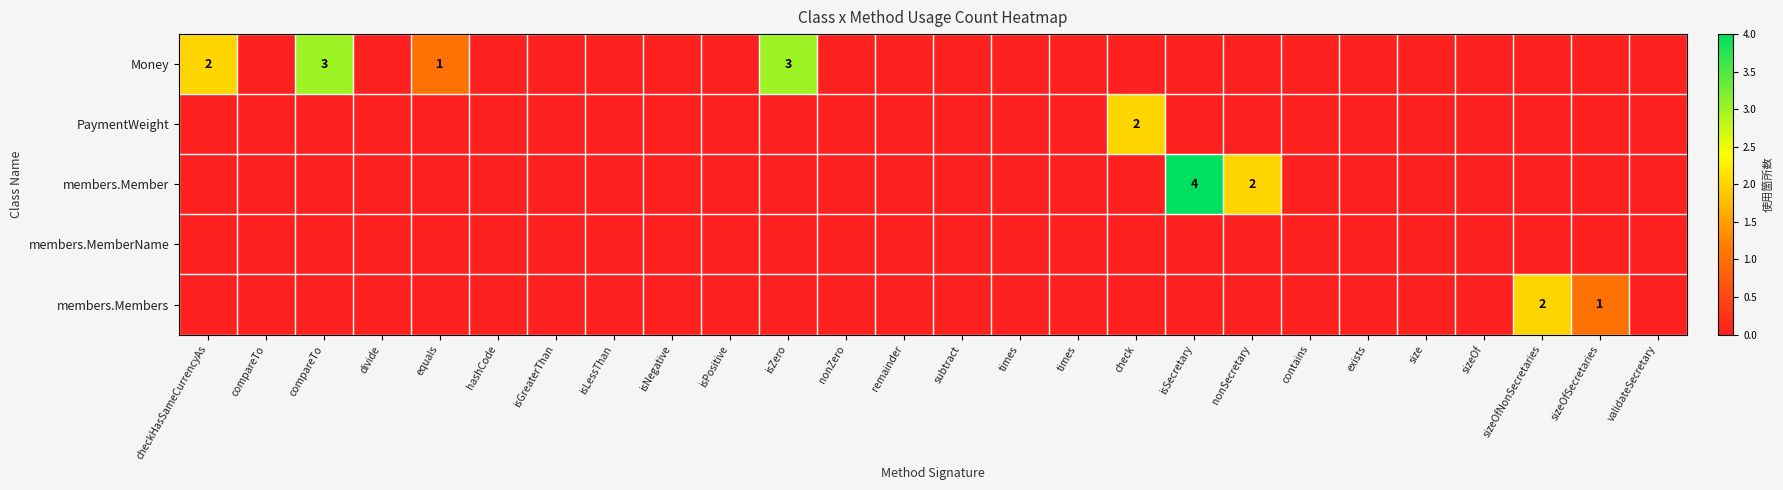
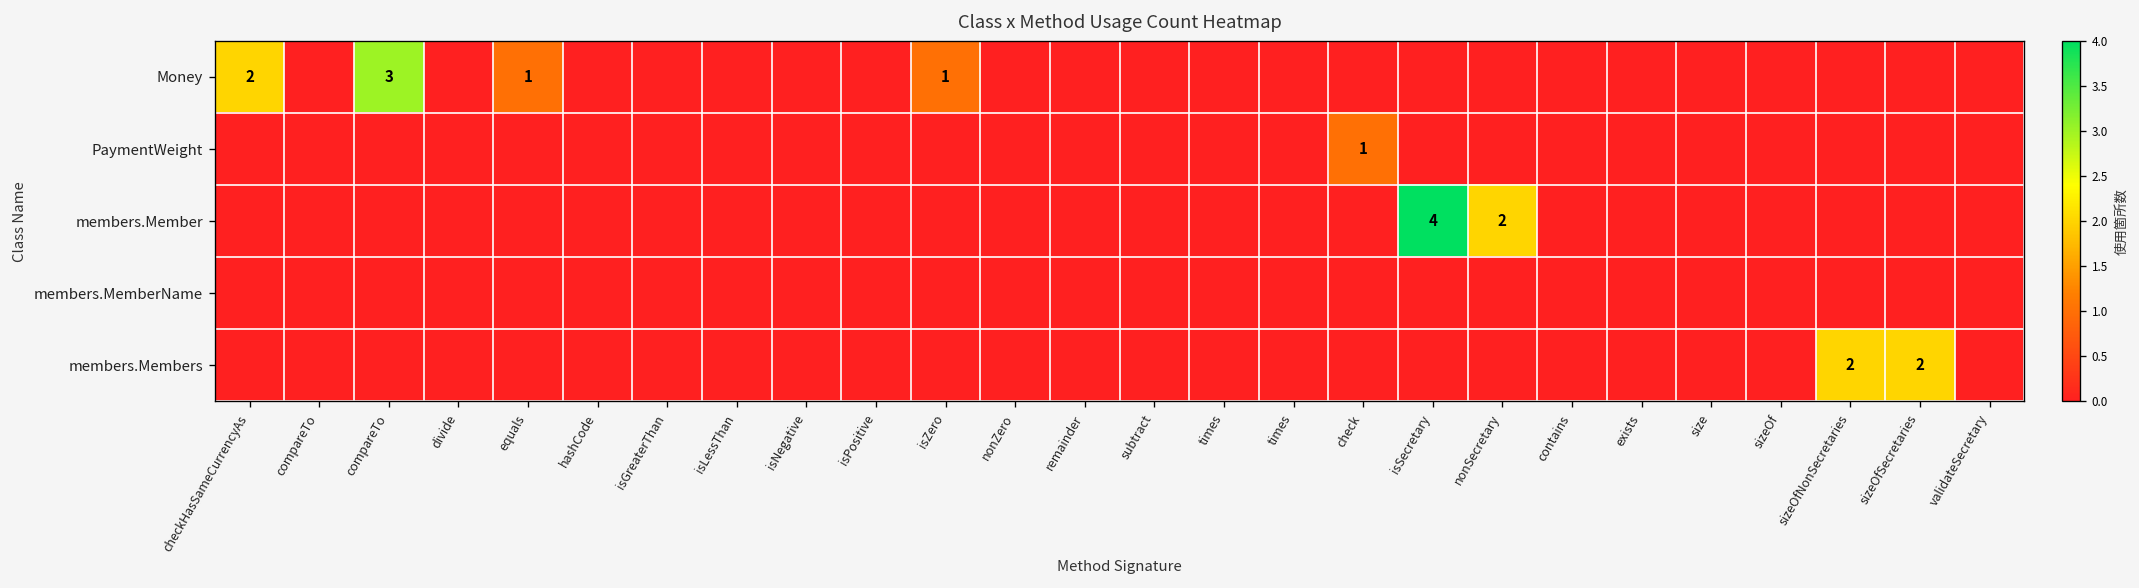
  {
    "Money": {
      "checkHasSameCurrencyAs": 2,
      "equals": 1,
-     "isZero": 3
+     "isZero": 1
    },
    "PaymentWeight": {
-     "check": 2
+     "check": 1
    },
    "members.Member": {
      "isSecretary": 4,
      "nonSecretary": 2
    },
    "members.Members": {
      "sizeOfNonSecretaries": 2,
-     "sizeOfSecretaries": 1
+     "sizeOfSecretaries": 2
    }
  }
